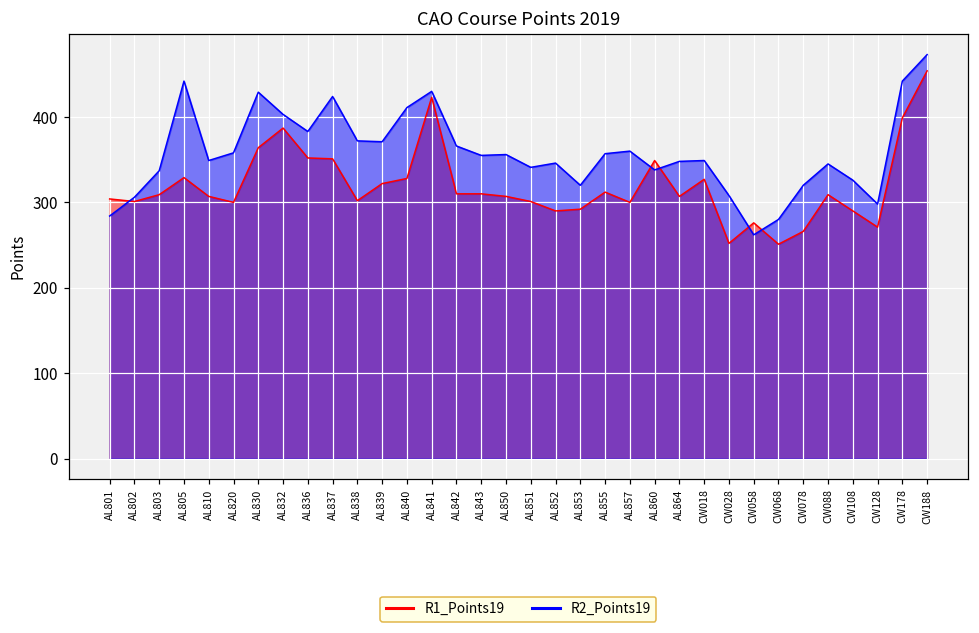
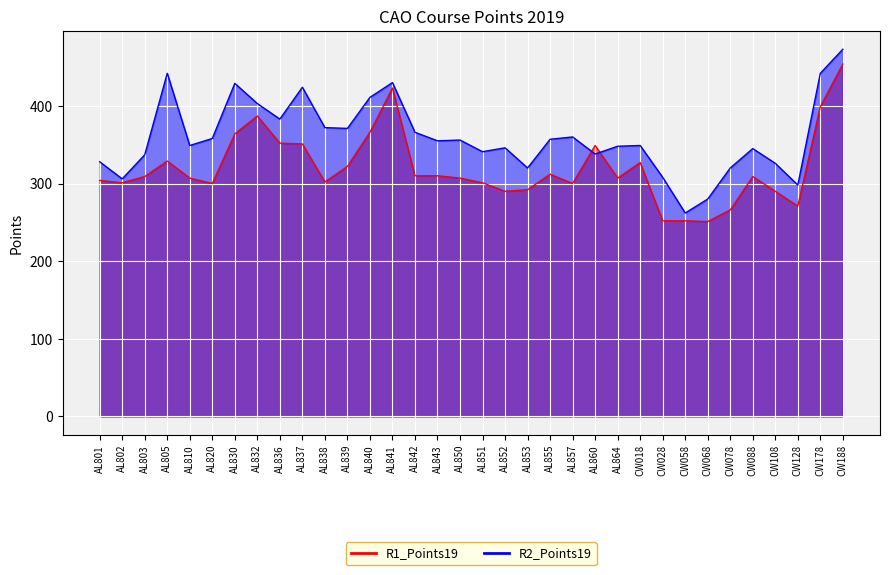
  {
    "R1_Points19": {
      "AL801": 300,
      "AL802": 300,
      "AL803": 310,
      "AL805": 330,
      "AL810": 310,
      "AL820": 300,
      "AL830": 360,
      "AL832": 390,
      "AL836": 350,
      "AL837": 350,
      "AL838": 300,
      "AL839": 320,
-     "AL840": 330,
+     "AL840": 370,
      "AL841": 420,
      "AL842": 310,
      "AL843": 310,
      "AL850": 310,
      "AL851": 300,
      "AL852": 290,
      "AL853": 290,
      "AL855": 310,
      "AL857": 300,
      "AL860": 350,
      "AL864": 310,
      "CW018": 330,
      "CW028": 250,
-     "CW058": 280,
+     "CW058": 250,
      "CW068": 250,
      "CW078": 270,
      "CW088": 310,
      "CW108": 290,
      "CW128": 270,
      "CW178": 400,
      "CW188": 450
    },
    "R2_Points19": {
-     "AL801": 280,
+     "AL801": 330,
      "AL802": 310,
      "AL803": 340,
      "AL805": 440,
      "AL810": 350,
      "AL820": 360,
      "AL830": 430,
      "AL832": 400,
      "AL836": 380,
      "AL837": 420,
      "AL838": 370,
      "AL839": 370,
      "AL840": 410,
      "AL841": 430,
      "AL842": 370,
      "AL843": 360,
      "AL850": 360,
      "AL851": 340,
      "AL852": 350,
      "AL853": 320,
      "AL855": 360,
      "AL857": 360,
      "AL860": 340,
      "AL864": 350,
      "CW018": 350,
      "CW028": 310,
      "CW058": 260,
      "CW068": 280,
      "CW078": 320,
      "CW088": 350,
      "CW108": 330,
      "CW128": 300,
      "CW178": 440,
      "CW188": 470
    }
  }
